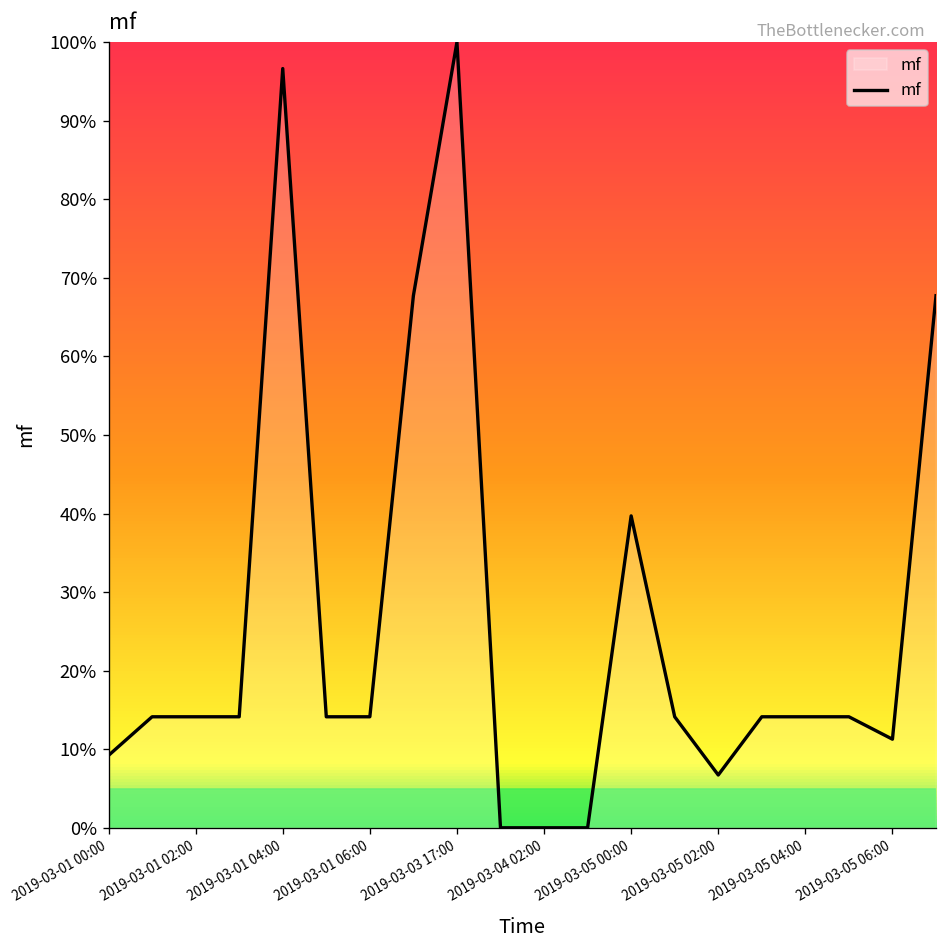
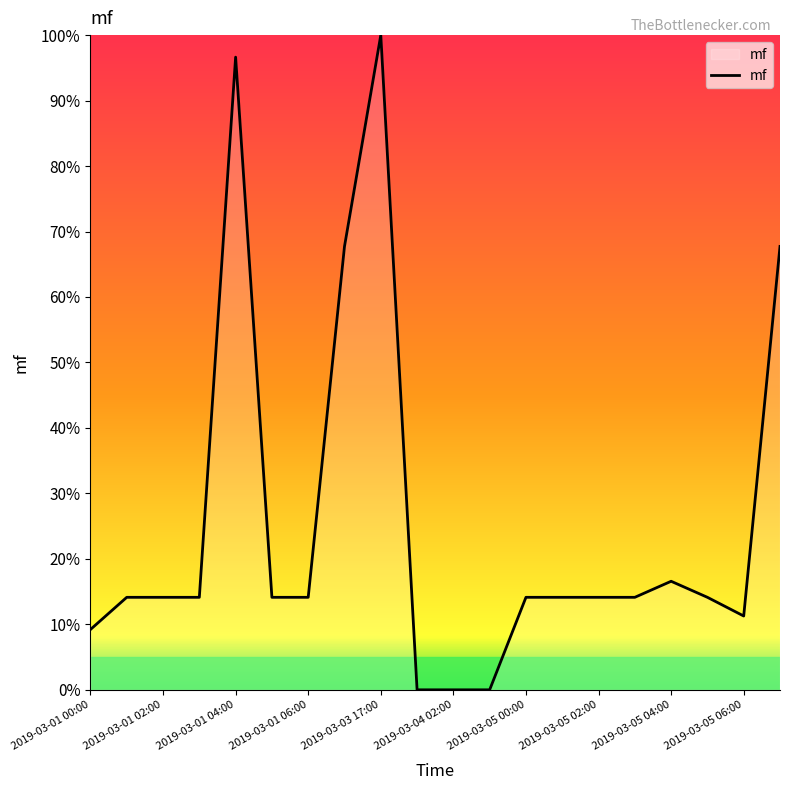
  {
    "2019-03-01 00:00": "9%",
    "2019-03-01 02:00": "14%",
    "2019-03-01 04:00": "97%",
    "2019-03-01 06:00": "14%",
    "2019-03-03 17:00": "100%",
-   "2019-03-05 00:00": "40%",
-   "2019-03-05 02:00": "7%",
-   "2019-03-05 04:00": "14%",
+   "2019-03-05 00:00": "14%",
+   "2019-03-05 02:00": "14%",
+   "2019-03-05 04:00": "17%",
    "2019-03-05 06:00": "11%"
  }
